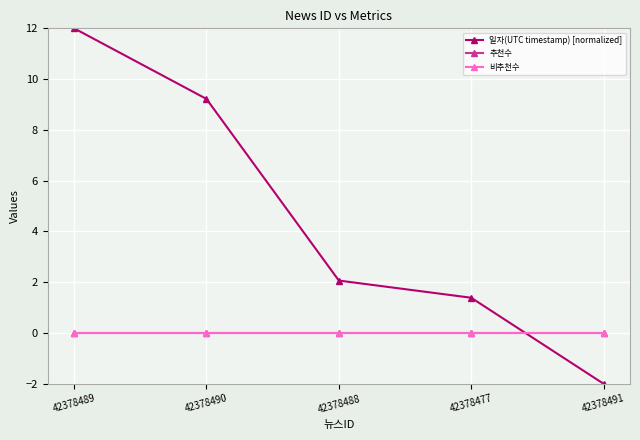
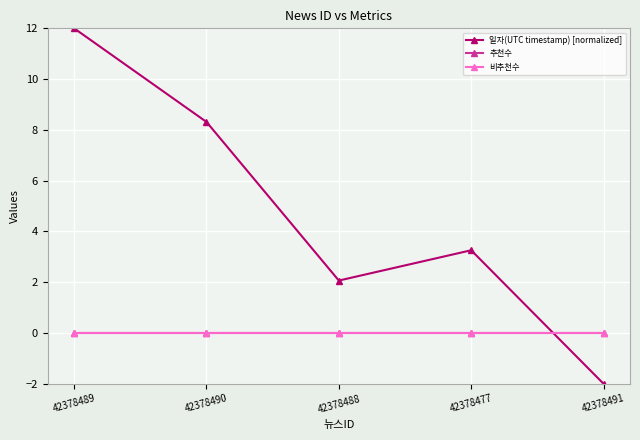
  {
    "일자(UTC timestamp) [normalized]": {
      "42378489": 12.0,
-     "42378490": 9.2,
+     "42378490": 8.3,
      "42378488": 2.1,
-     "42378477": 1.4,
+     "42378477": 3.3,
      "42378491": -2.0
    },
    "비추천수": {
      "42378489": 0.0,
      "42378490": 0.0,
      "42378488": 0.0,
      "42378477": 0.0,
      "42378491": 0.0
    }
  }
